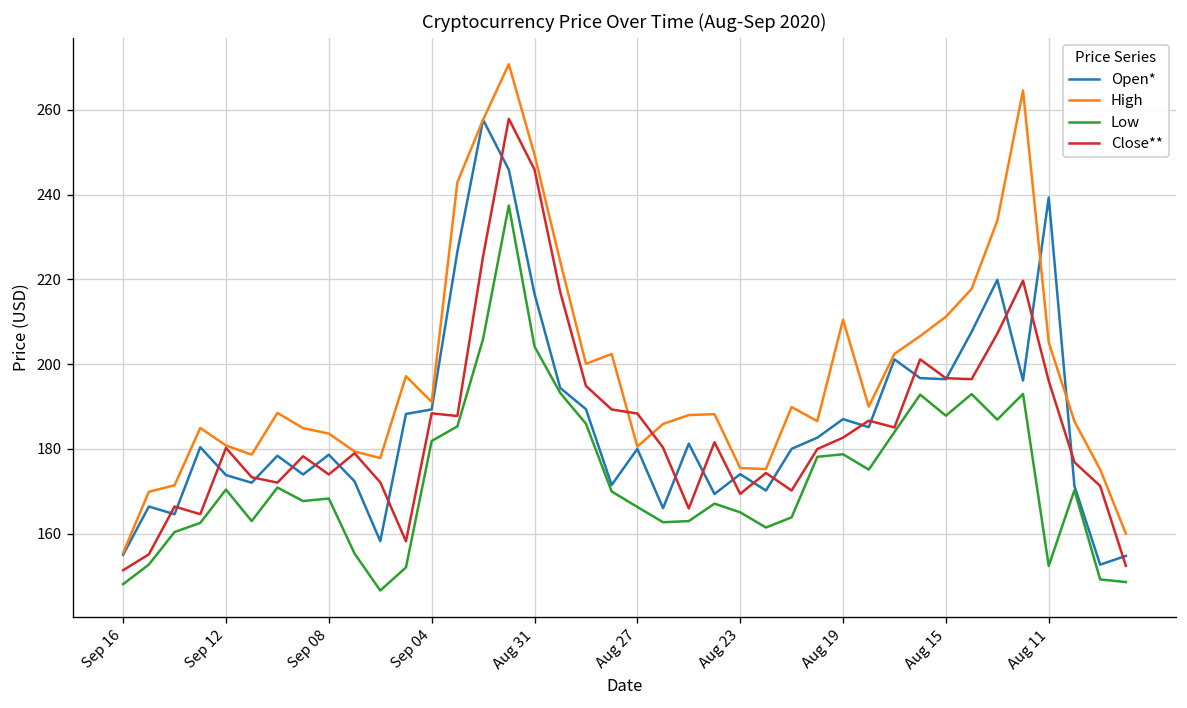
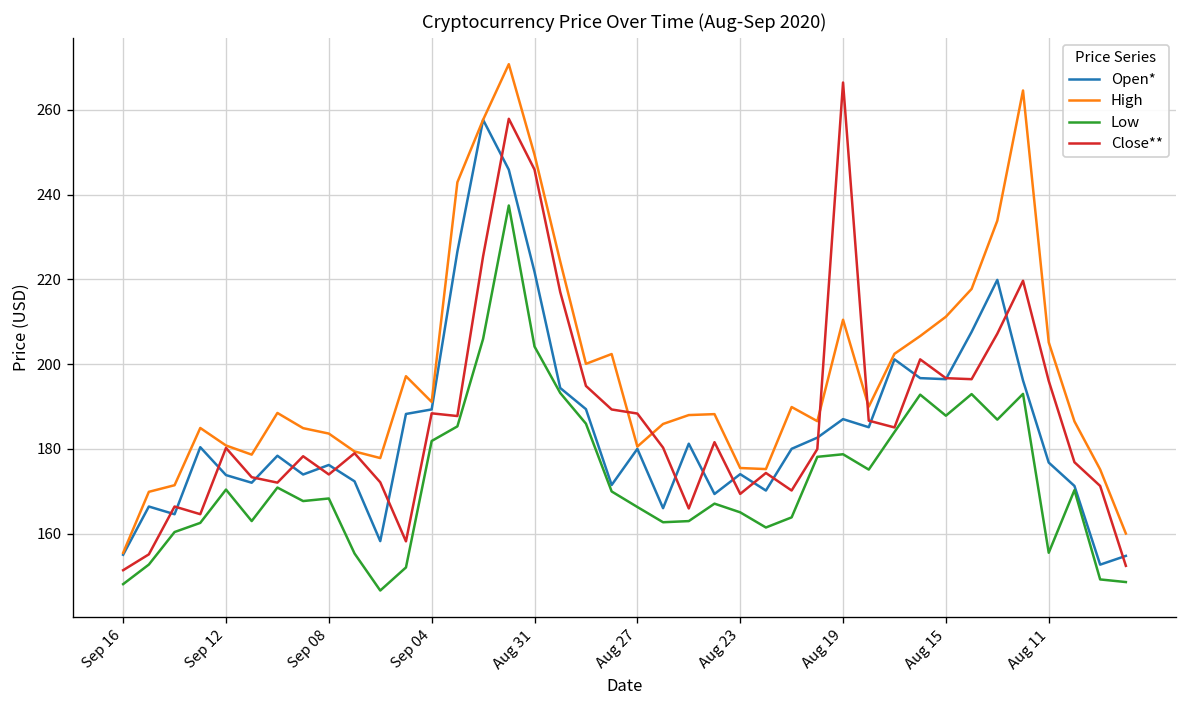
  {
    "Open*": {
      "Sep 12": 174,
-     "Sep 08": 179,
+     "Sep 08": 176,
      "Sep 04": 189,
-     "Aug 31": 217,
+     "Aug 31": 222,
      "Aug 23": 174,
      "Aug 19": 187,
-     "Aug 11": 239
+     "Aug 11": 177
    },
    "High": {
      "Sep 08": 184,
      "Sep 04": 191,
      "Aug 31": 249,
      "Aug 23": 175,
      "Aug 19": 210,
      "Aug 15": 211,
      "Aug 11": 205
    },
    "Low": {
      "Sep 16": 148,
      "Sep 12": 170,
      "Sep 08": 168,
      "Sep 04": 182,
      "Aug 31": 204,
      "Aug 27": 166,
      "Aug 23": 165,
      "Aug 19": 179,
      "Aug 15": 188,
-     "Aug 11": 152
+     "Aug 11": 155
    },
    "Close**": {
      "Sep 16": 151,
      "Sep 08": 174,
      "Sep 04": 188,
      "Aug 31": 246,
      "Aug 27": 188,
      "Aug 23": 169,
-     "Aug 19": 183,
+     "Aug 19": 266,
      "Aug 11": 196
    }
  }
